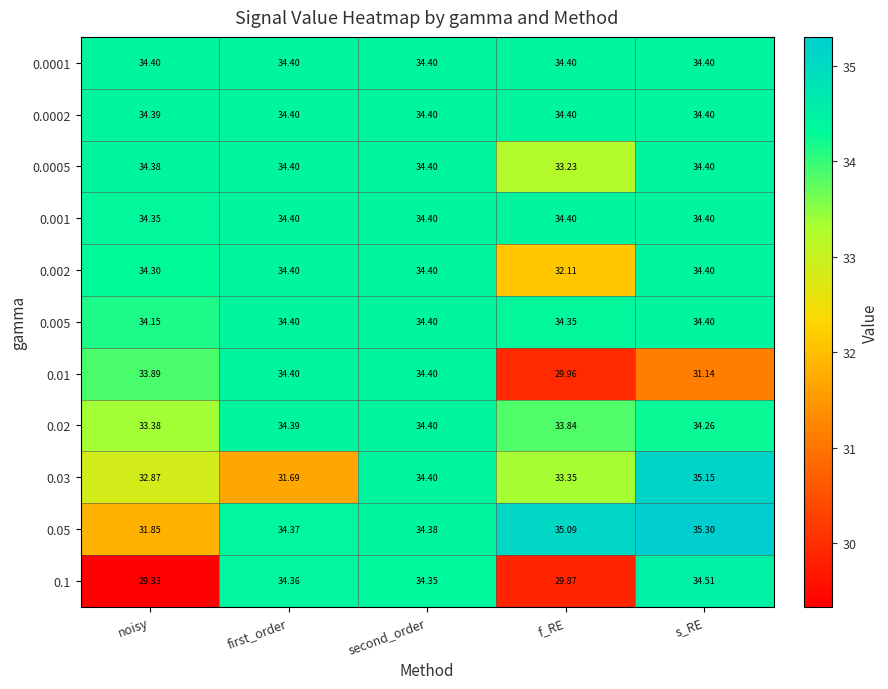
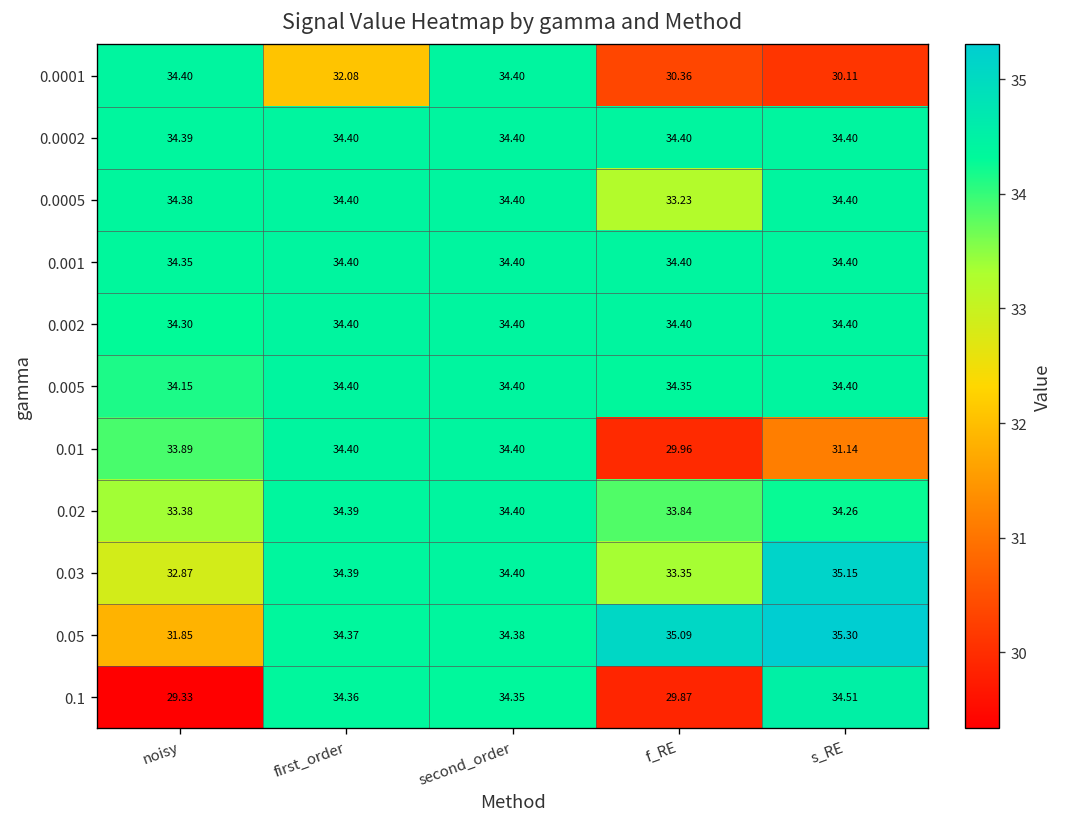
  {
    "0.0001": {
      "noisy": 34.40,
-     "first_order": 34.40,
+     "first_order": 32.08,
      "second_order": 34.40,
-     "f_RE": 34.40,
-     "s_RE": 34.40
+     "f_RE": 30.36,
+     "s_RE": 30.11
    },
    "0.0002": {
      "noisy": 34.39,
      "first_order": 34.40,
      "second_order": 34.40,
      "f_RE": 34.40,
      "s_RE": 34.40
    },
    "0.0005": {
      "noisy": 34.38,
      "first_order": 34.40,
      "second_order": 34.40,
      "f_RE": 33.23,
      "s_RE": 34.40
    },
    "0.001": {
      "noisy": 34.35,
      "first_order": 34.40,
      "second_order": 34.40,
      "f_RE": 34.40,
      "s_RE": 34.40
    },
    "0.002": {
      "noisy": 34.30,
      "first_order": 34.40,
      "second_order": 34.40,
-     "f_RE": 32.11,
+     "f_RE": 34.40,
      "s_RE": 34.40
    },
    "0.005": {
      "noisy": 34.15,
      "first_order": 34.40,
      "second_order": 34.40,
      "f_RE": 34.35,
      "s_RE": 34.40
    },
    "0.01": {
      "noisy": 33.89,
      "first_order": 34.40,
      "second_order": 34.40,
      "f_RE": 29.96,
      "s_RE": 31.14
    },
    "0.02": {
      "noisy": 33.38,
      "first_order": 34.39,
      "second_order": 34.40,
      "f_RE": 33.84,
      "s_RE": 34.26
    },
    "0.03": {
      "noisy": 32.87,
-     "first_order": 31.69,
+     "first_order": 34.39,
      "second_order": 34.40,
      "f_RE": 33.35,
      "s_RE": 35.15
    },
    "0.05": {
      "noisy": 31.85,
      "first_order": 34.37,
      "second_order": 34.38,
      "f_RE": 35.09,
      "s_RE": 35.30
    },
    "0.1": {
      "noisy": 29.33,
      "first_order": 34.36,
      "second_order": 34.35,
      "f_RE": 29.87,
      "s_RE": 34.51
    }
  }
